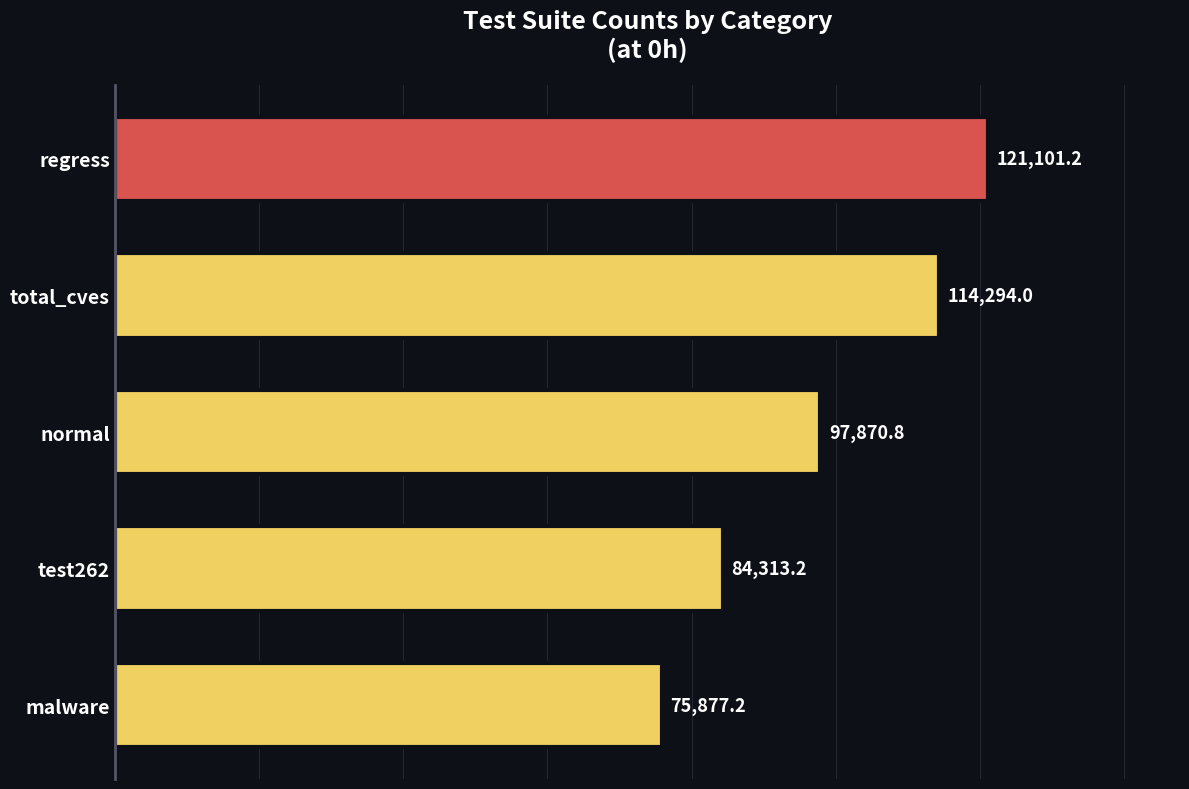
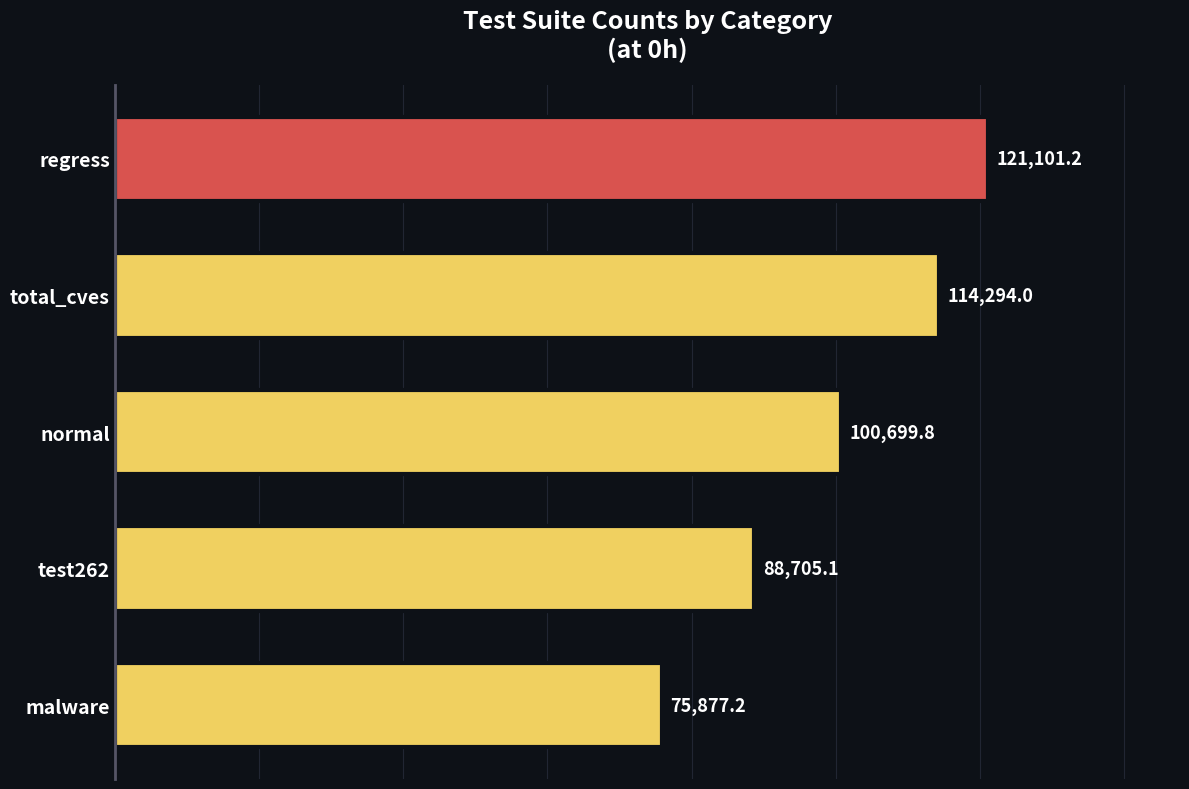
  {
    "regress": "121,101.2",
    "total_cves": "114,294.0",
-   "normal": "97,870.8",
-   "test262": "84,313.2",
+   "normal": "100,699.8",
+   "test262": "88,705.1",
    "malware": "75,877.2"
  }
